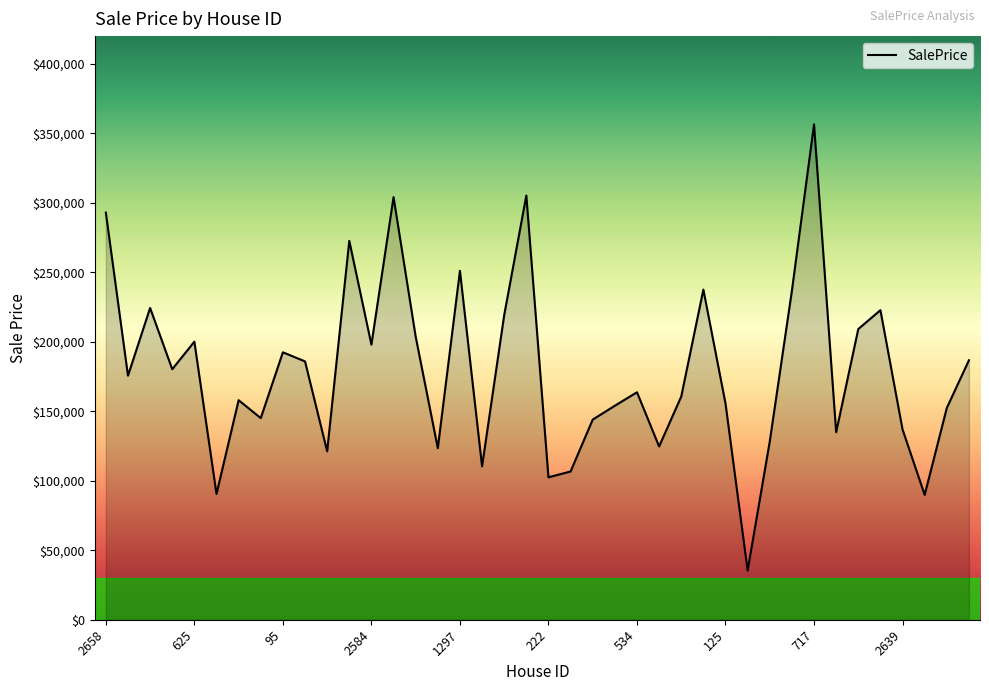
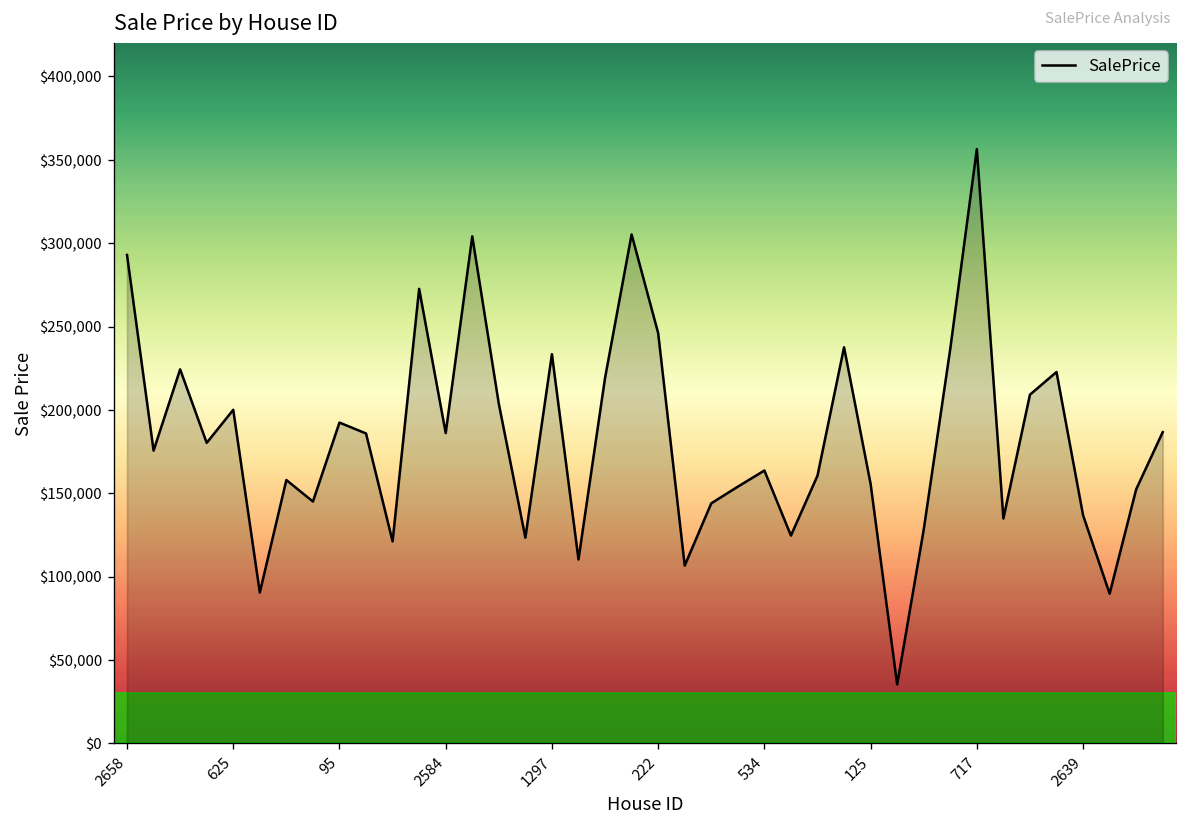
  {
    "2658": "$293,000",
    "625": "$200,000",
    "95": "$192,000",
-   "2584": "$198,000",
-   "1297": "$251,000",
-   "222": "$102,000",
+   "2584": "$186,000",
+   "1297": "$233,000",
+   "222": "$246,000",
    "534": "$164,000",
    "125": "$156,000",
    "717": "$356,000",
    "2639": "$137,000"
  }
